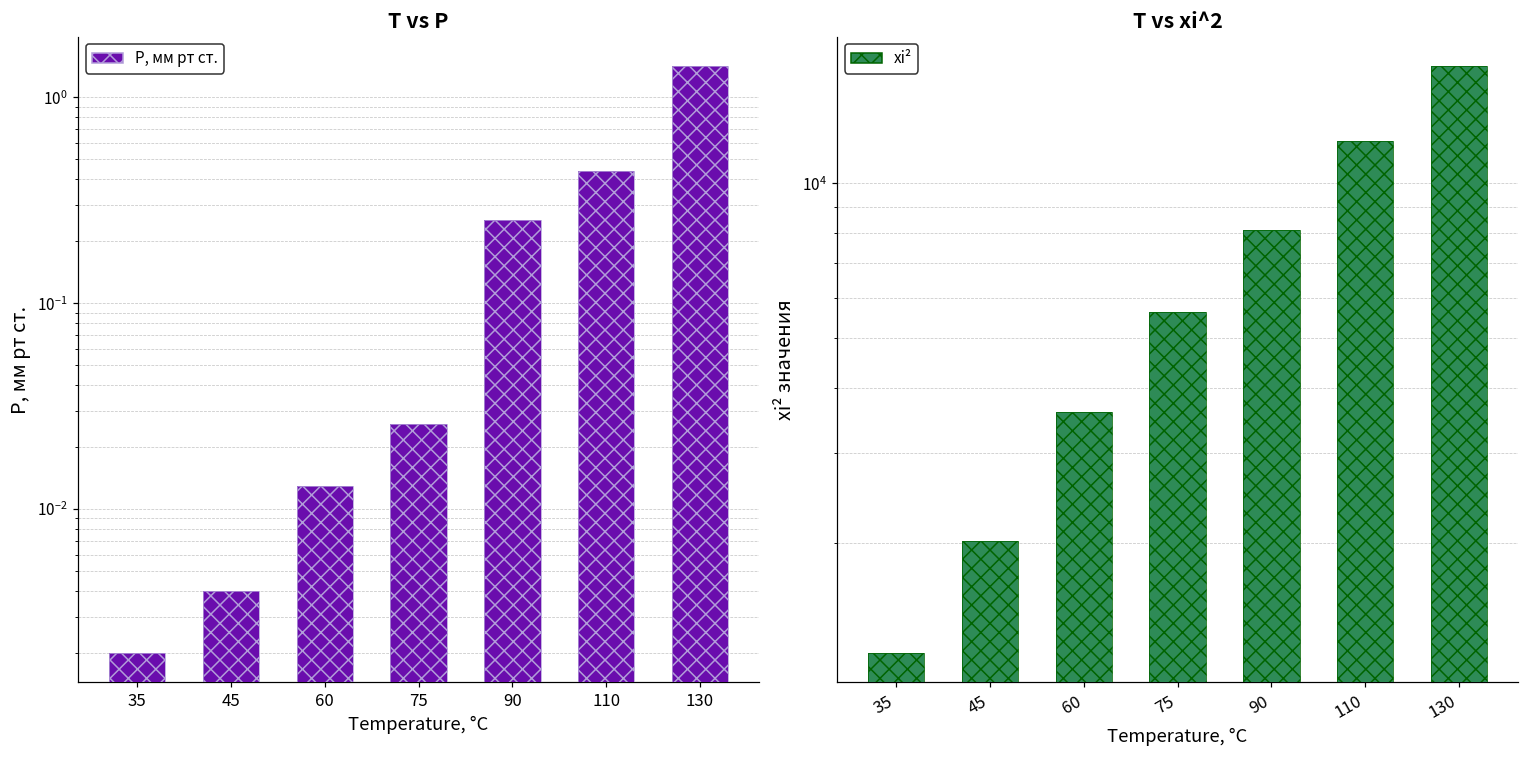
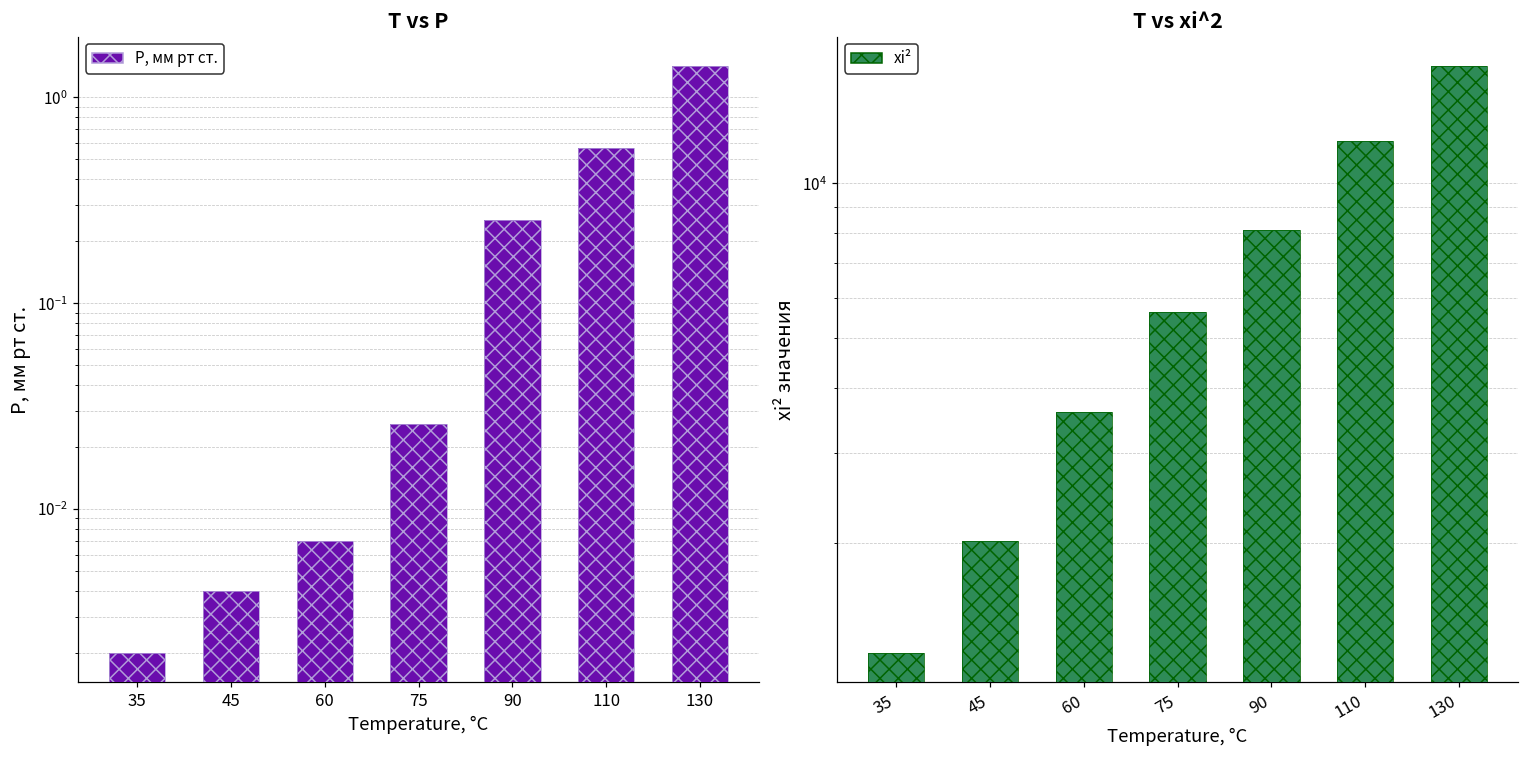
  {
    "T vs P": {
      "35": 0.002,
      "45": 0.004,
-     "60": 0.013,
+     "60": 0.007,
      "75": 0.026,
      "90": 0.25,
-     "110": 0.44,
+     "110": 0.57,
      "130": 1.4
    }
  }
